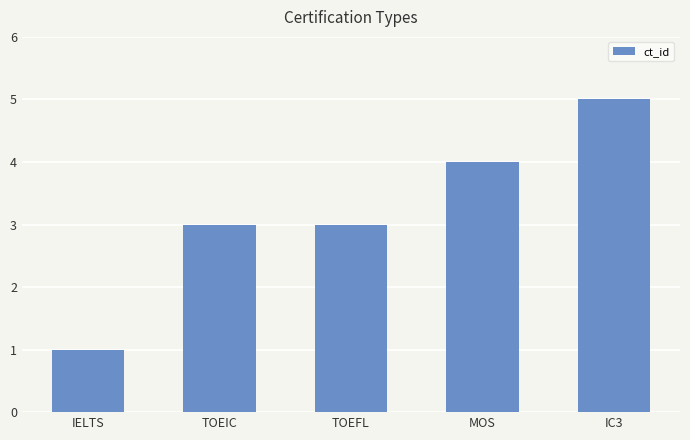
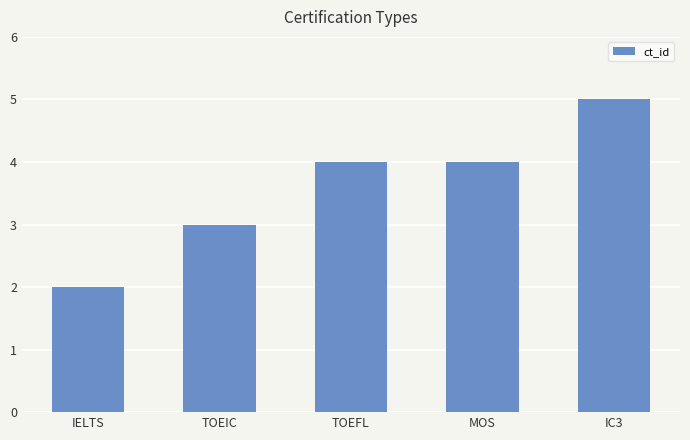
  {
-   "IELTS": 1,
+   "IELTS": 2,
    "TOEIC": 3,
-   "TOEFL": 3,
+   "TOEFL": 4,
    "MOS": 4,
    "IC3": 5
  }
